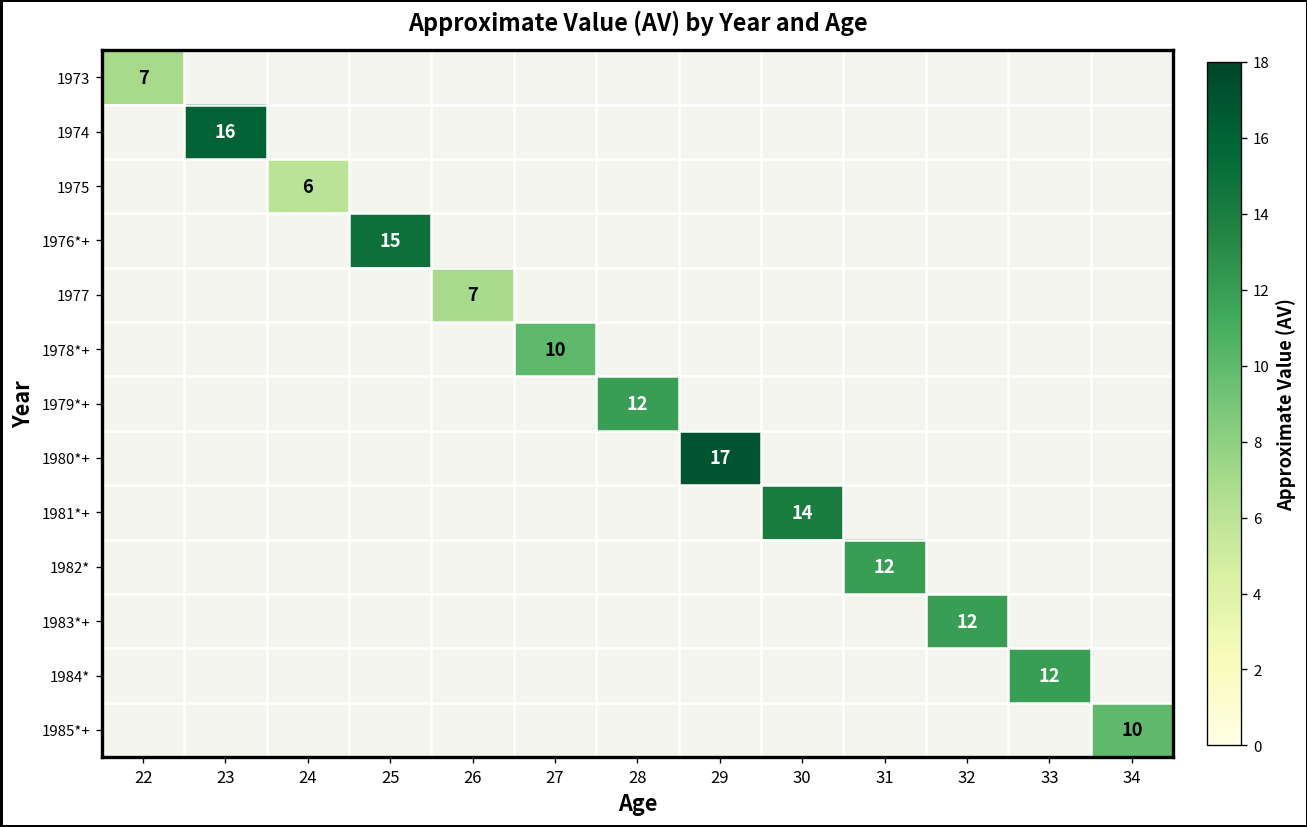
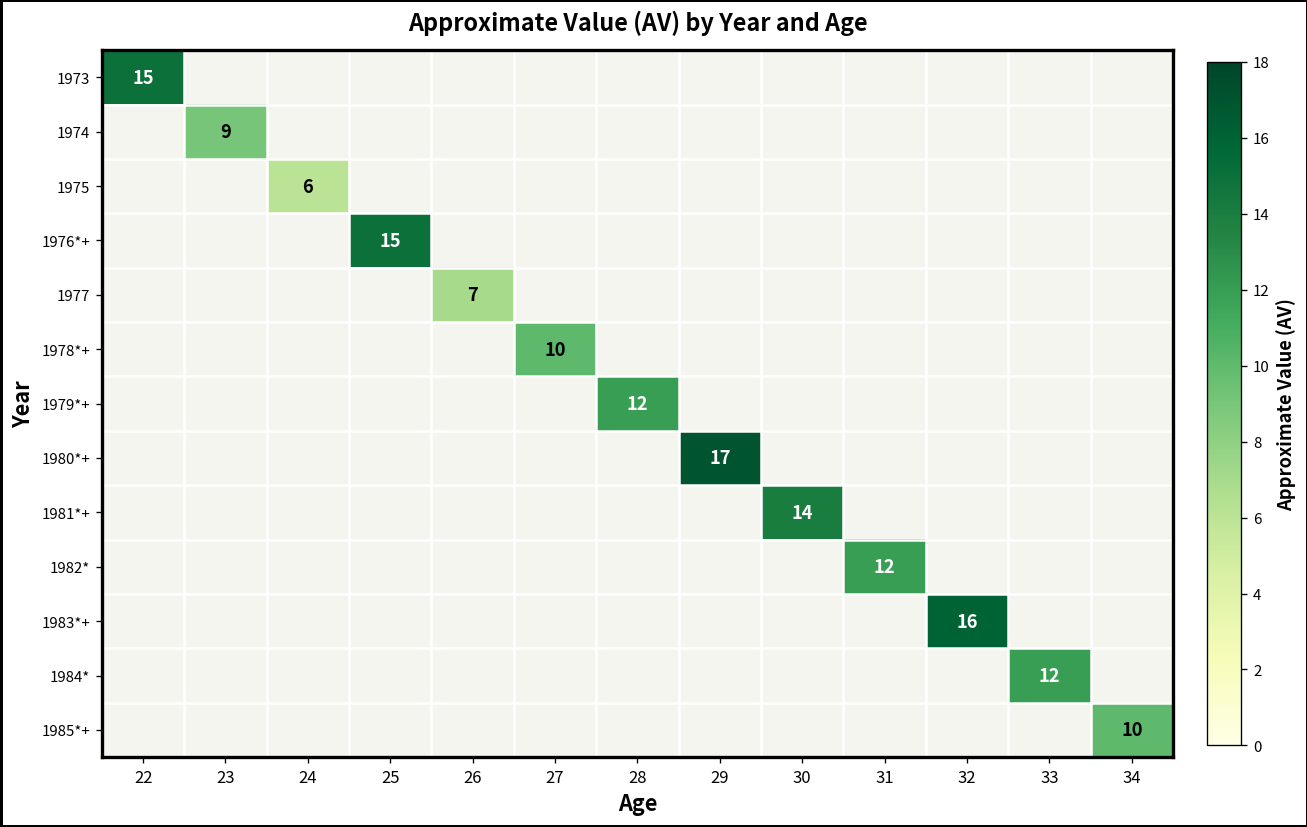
  {
    "1973": {
-     "22": 7
+     "22": 15
    },
    "1974": {
-     "23": 16
+     "23": 9
    },
    "1975": {
      "24": 6
    },
    "1976*+": {
      "25": 15
    },
    "1977": {
      "26": 7
    },
    "1978*+": {
      "27": 10
    },
    "1979*+": {
      "28": 12
    },
    "1980*+": {
      "29": 17
    },
    "1981*+": {
      "30": 14
    },
    "1982*": {
      "31": 12
    },
    "1983*+": {
-     "32": 12
+     "32": 16
    },
    "1984*": {
      "33": 12
    },
    "1985*+": {
      "34": 10
    }
  }
